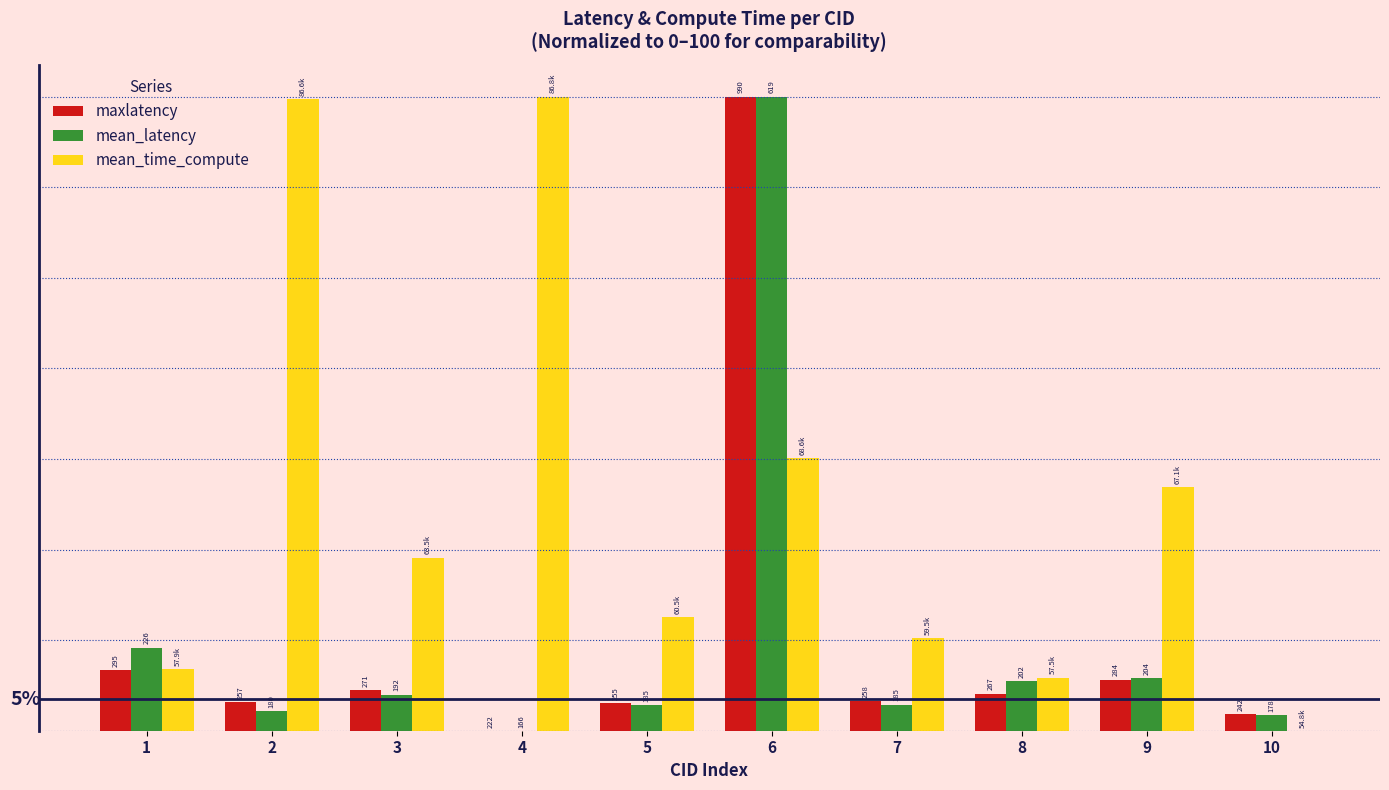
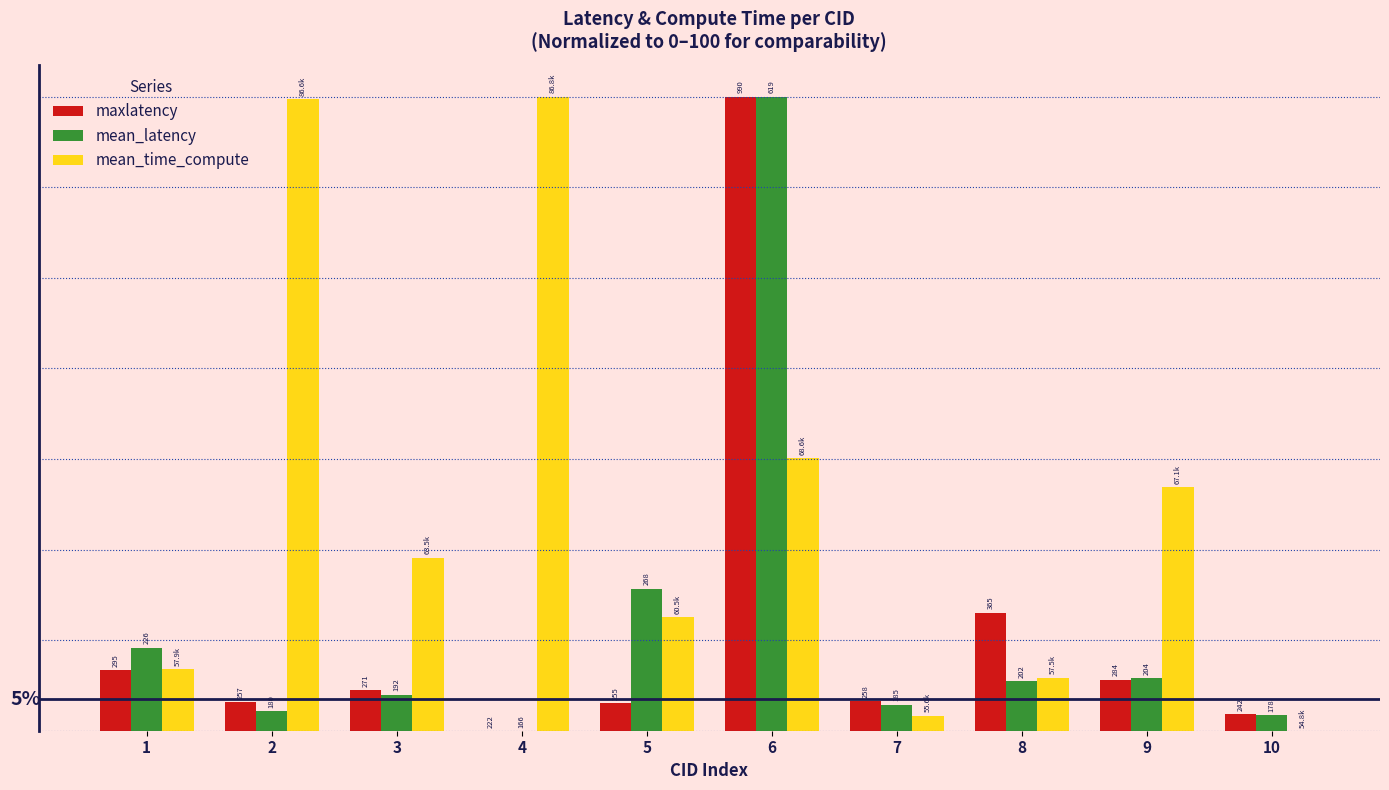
  {
    "maxlatency": {
-     "8": "267"
+     "8": "365"
    },
    "mean_latency": {
-     "5": "185"
+     "5": "268"
    },
    "mean_time_compute": {
-     "7": "59.5k"
+     "7": "55.6k"
    }
  }
